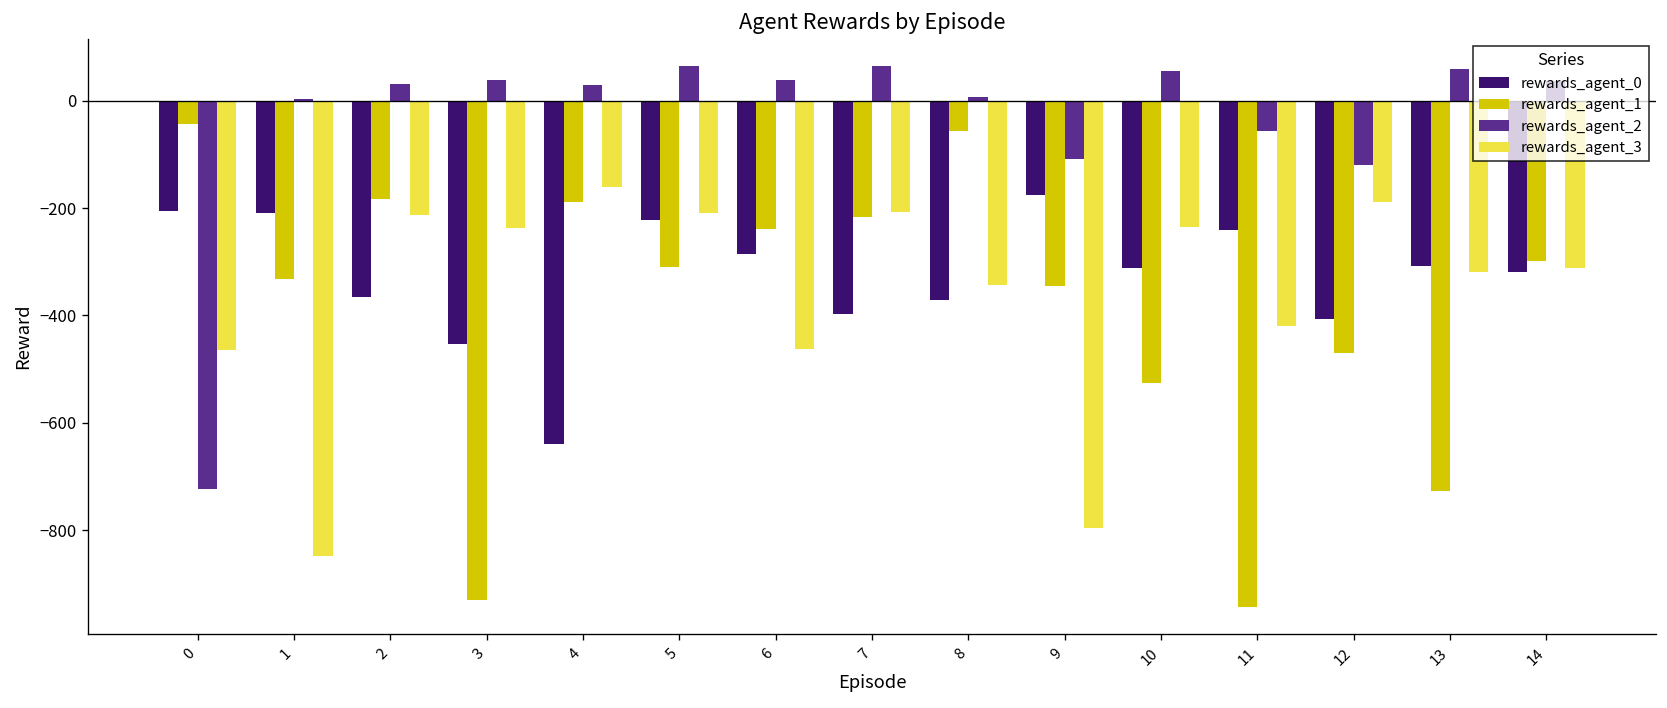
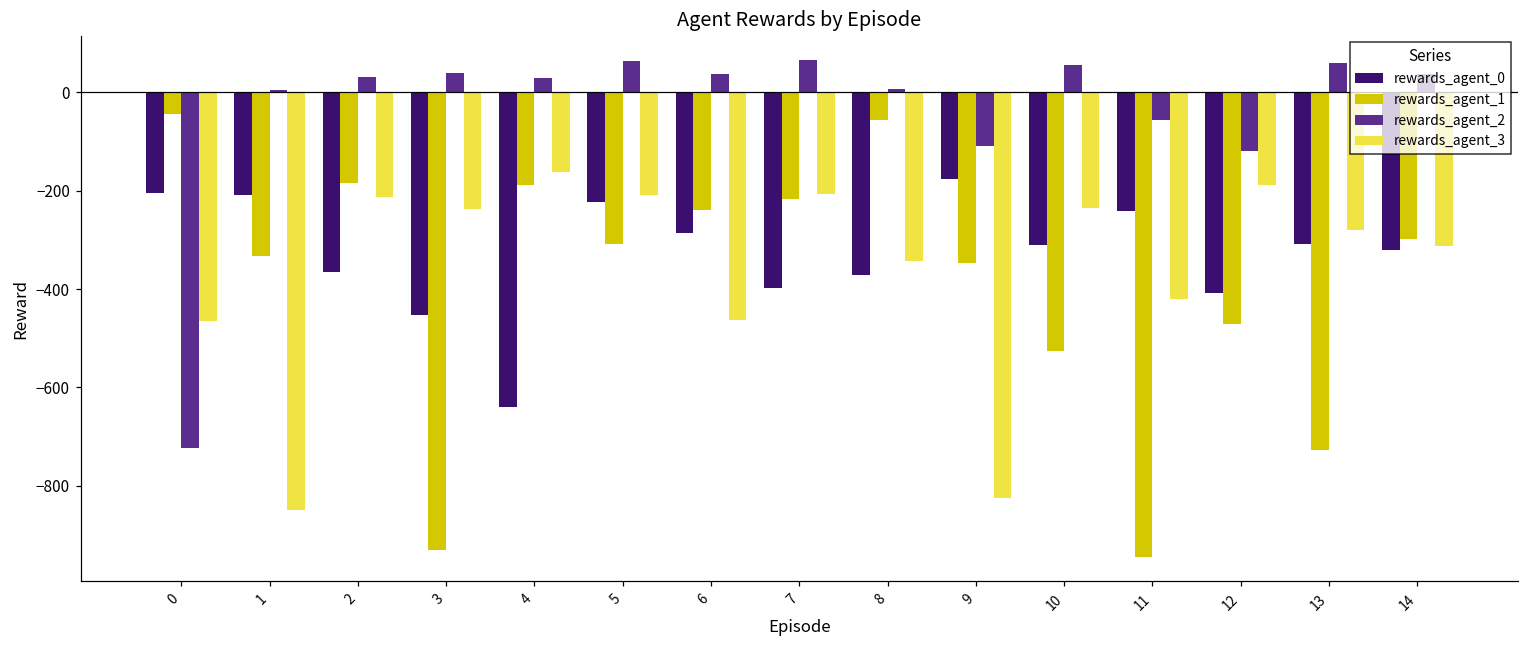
  {
    "rewards_agent_1": {
      "0": -40,
      "1": -330,
      "2": -180,
      "3": -930,
      "4": -190,
      "5": -310,
      "6": -240,
      "7": -220,
      "8": -60,
      "9": -350,
      "10": -530,
      "11": -940,
      "12": -470,
      "13": -730,
      "14": -300
    },
    "rewards_agent_3": {
      "0": -460,
      "1": -850,
      "2": -210,
      "3": -240,
      "4": -160,
      "5": -210,
      "6": -460,
      "7": -210,
      "8": -340,
-     "9": -800,
+     "9": -820,
      "10": -240,
      "11": -420,
      "12": -190,
-     "13": -320,
+     "13": -280,
      "14": -310
    }
  }
